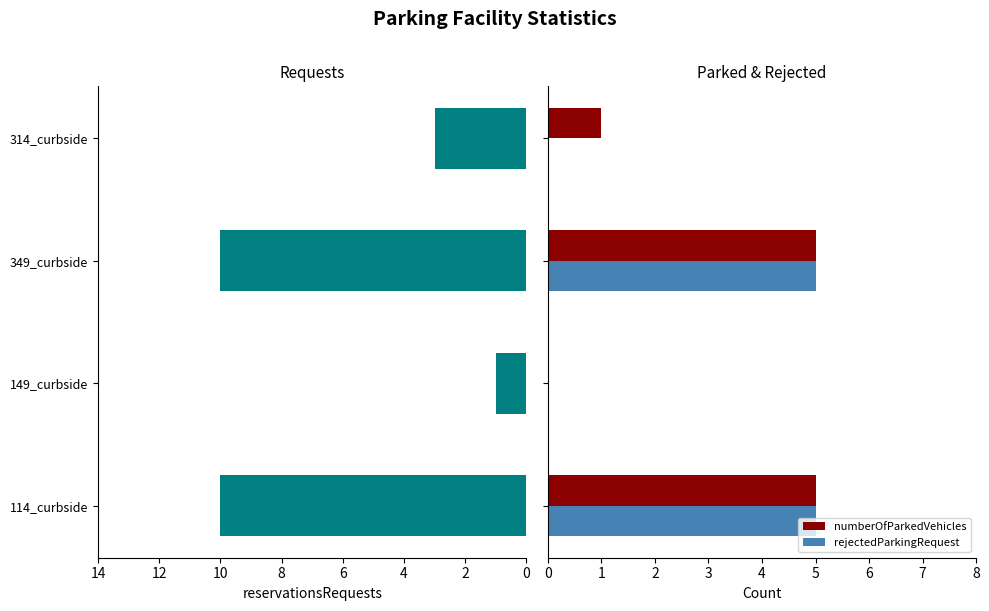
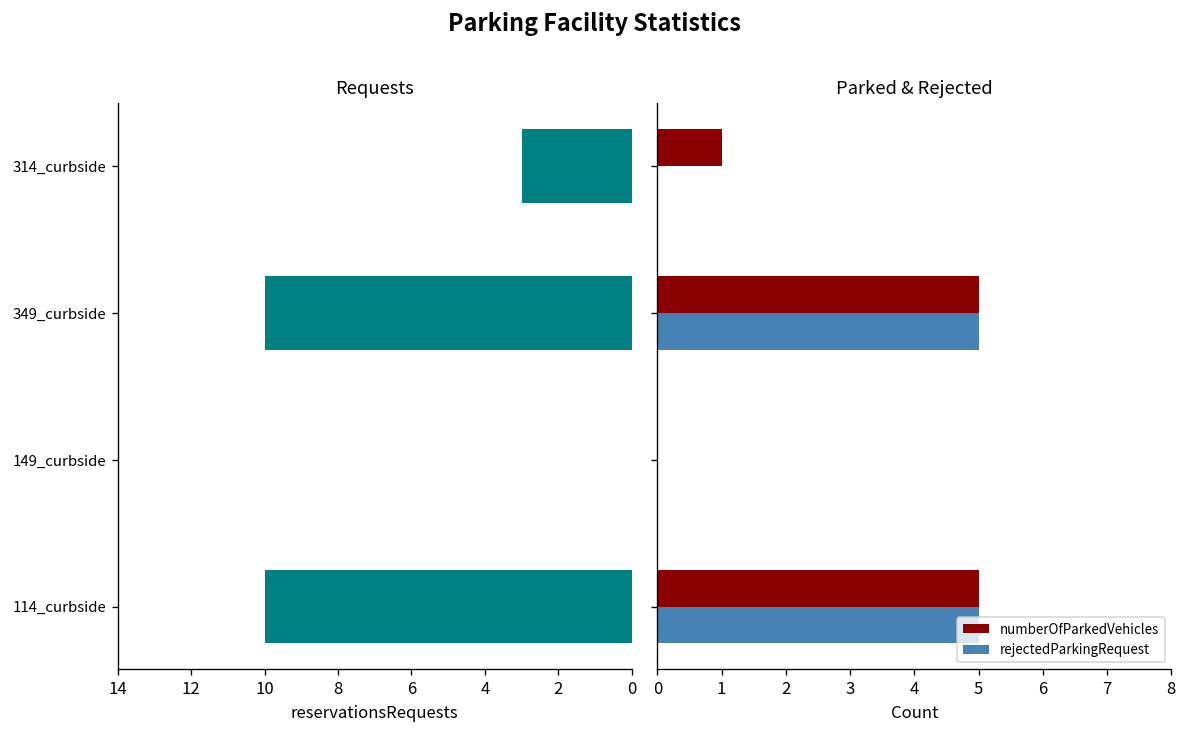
  {
    "Requests": {
      "314_curbside": 3,
      "349_curbside": 10,
-     "149_curbside": 1,
+     "149_curbside": 0,
      "114_curbside": 10
    }
  }
